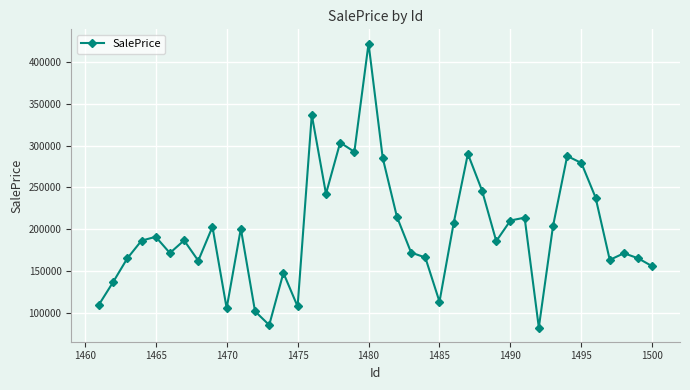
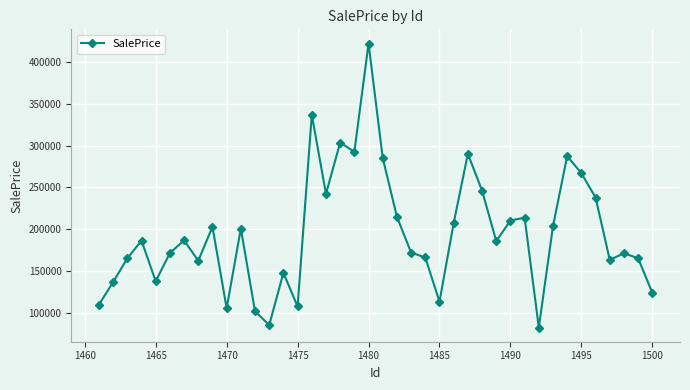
  {
-   "1465": 190000,
+   "1465": 140000,
    "1470": 110000,
    "1475": 110000,
    "1480": 420000,
    "1485": 110000,
    "1490": 210000,
-   "1495": 280000,
-   "1500": 160000
+   "1495": 270000,
+   "1500": 120000
  }
